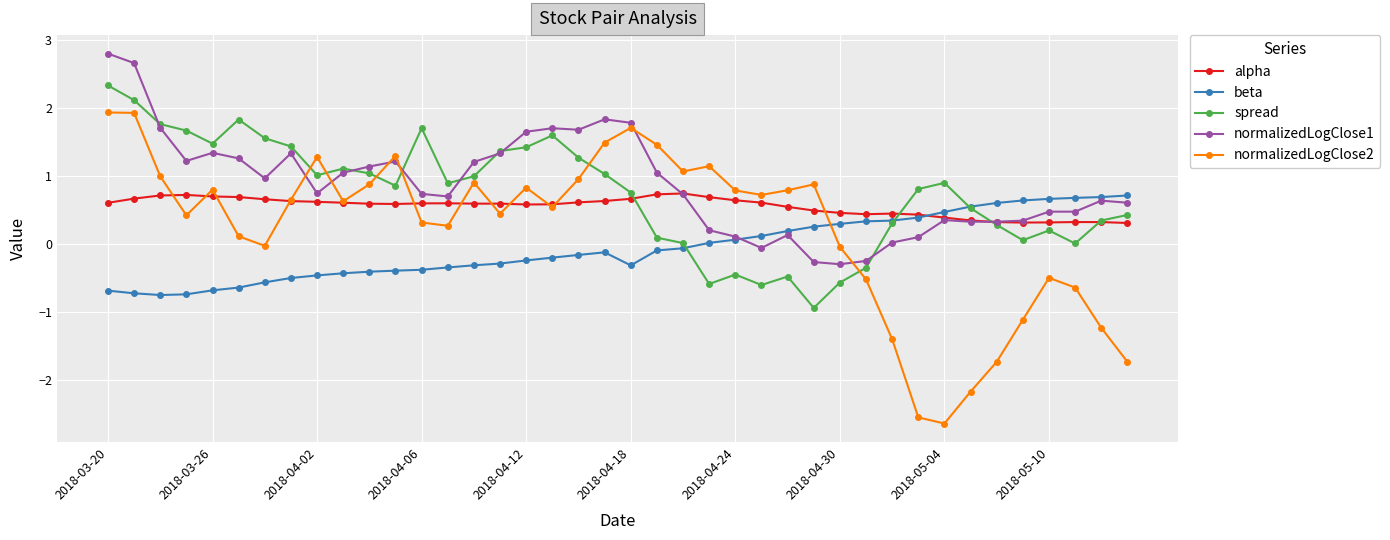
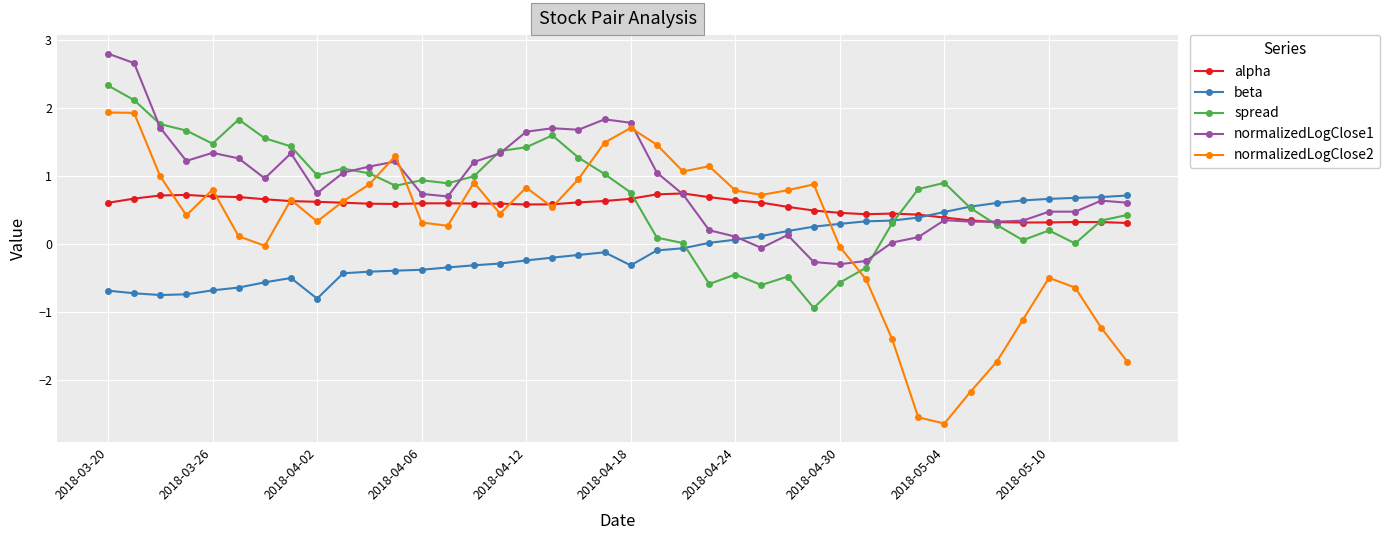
  {
    "alpha": {
      "2018-03-20": 0.6,
      "2018-03-26": 0.7,
      "2018-04-02": 0.6,
      "2018-04-06": 0.6,
      "2018-04-12": 0.6,
      "2018-04-18": 0.7,
      "2018-04-24": 0.6,
      "2018-04-30": 0.5,
      "2018-05-10": 0.3
    },
    "beta": {
      "2018-03-20": -0.7,
      "2018-03-26": -0.7,
-     "2018-04-02": -0.5,
+     "2018-04-02": -0.8,
      "2018-04-06": -0.4,
      "2018-04-12": -0.2,
      "2018-04-18": -0.3,
      "2018-04-24": 0.1,
      "2018-04-30": 0.3,
      "2018-05-04": 0.5,
      "2018-05-10": 0.7
    },
    "spread": {
      "2018-03-20": 2.3,
      "2018-03-26": 1.5,
      "2018-04-02": 1.0,
-     "2018-04-06": 1.7,
+     "2018-04-06": 0.9,
      "2018-04-12": 1.4,
      "2018-04-18": 0.8,
      "2018-04-24": -0.5,
      "2018-04-30": -0.6,
      "2018-05-04": 0.9,
      "2018-05-10": 0.2
    },
    "normalizedLogClose1": {
      "2018-03-20": 2.8,
      "2018-03-26": 1.3,
      "2018-04-02": 0.7,
      "2018-04-06": 0.7,
      "2018-04-12": 1.6,
      "2018-04-18": 1.8,
      "2018-04-24": 0.1,
      "2018-04-30": -0.3,
      "2018-05-10": 0.5
    },
    "normalizedLogClose2": {
      "2018-03-20": 1.9,
      "2018-03-26": 0.8,
-     "2018-04-02": 1.3,
+     "2018-04-02": 0.3,
      "2018-04-06": 0.3,
      "2018-04-12": 0.8,
      "2018-04-18": 1.7,
      "2018-04-24": 0.8,
      "2018-04-30": 0.0,
      "2018-05-04": -2.6,
      "2018-05-10": -0.5
    }
  }
